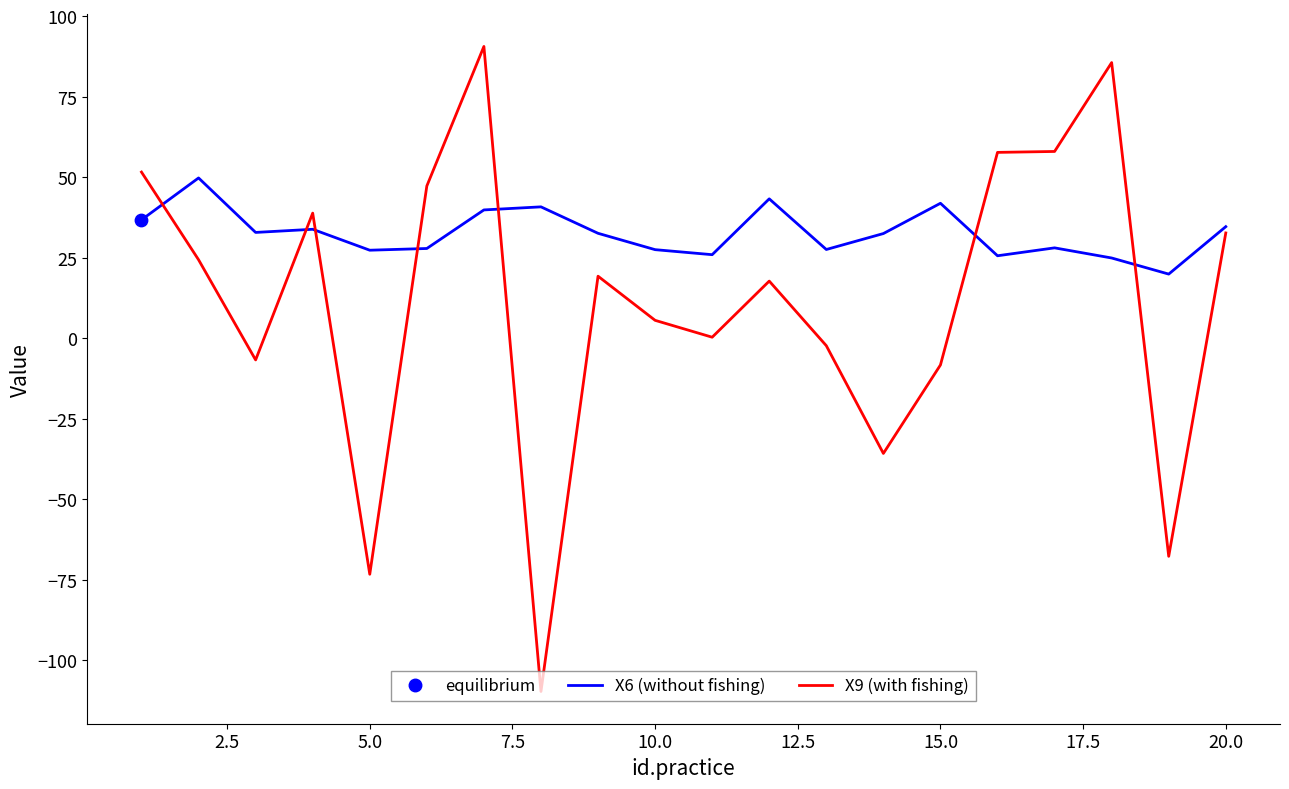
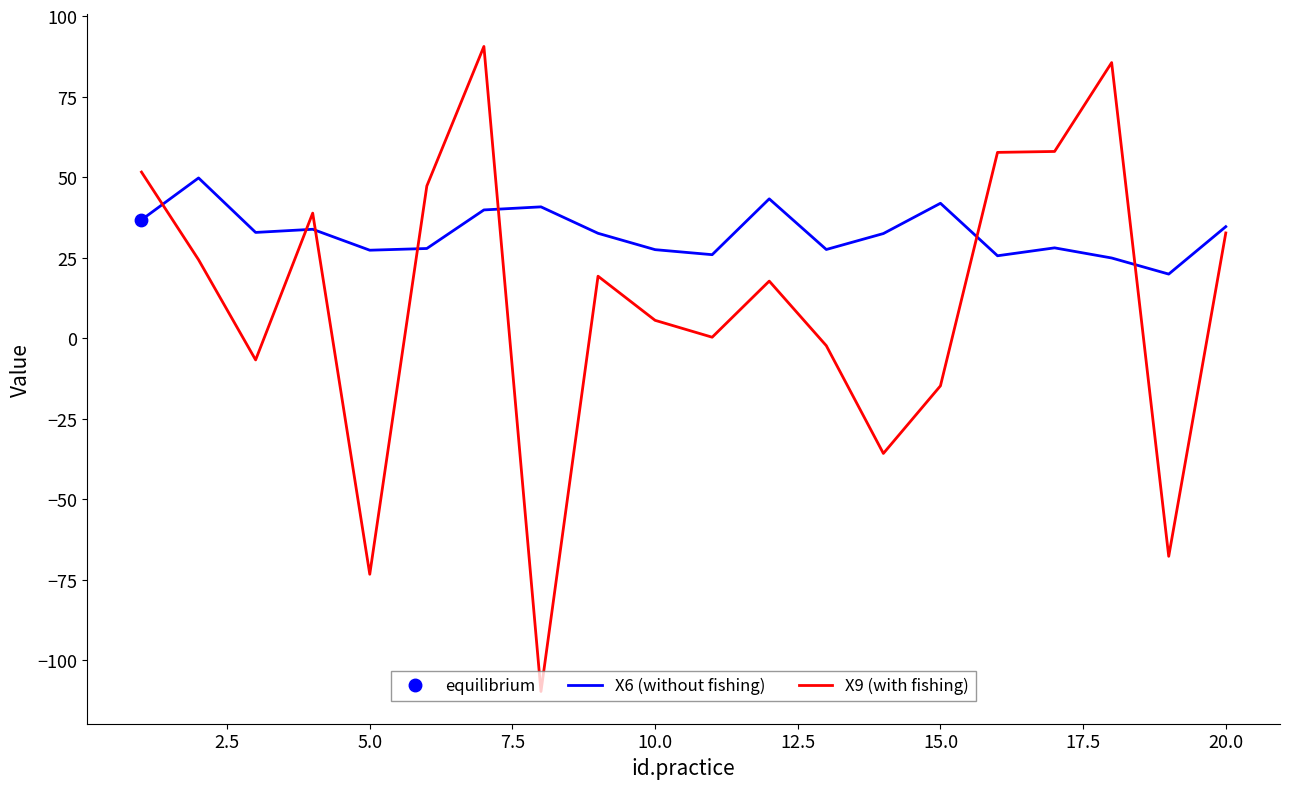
  {
    "X9 (with fishing)": {
      "5.0": -73,
      "10.0": 6,
-     "15.0": -8,
+     "15.0": -15,
      "20.0": 33
    }
  }
